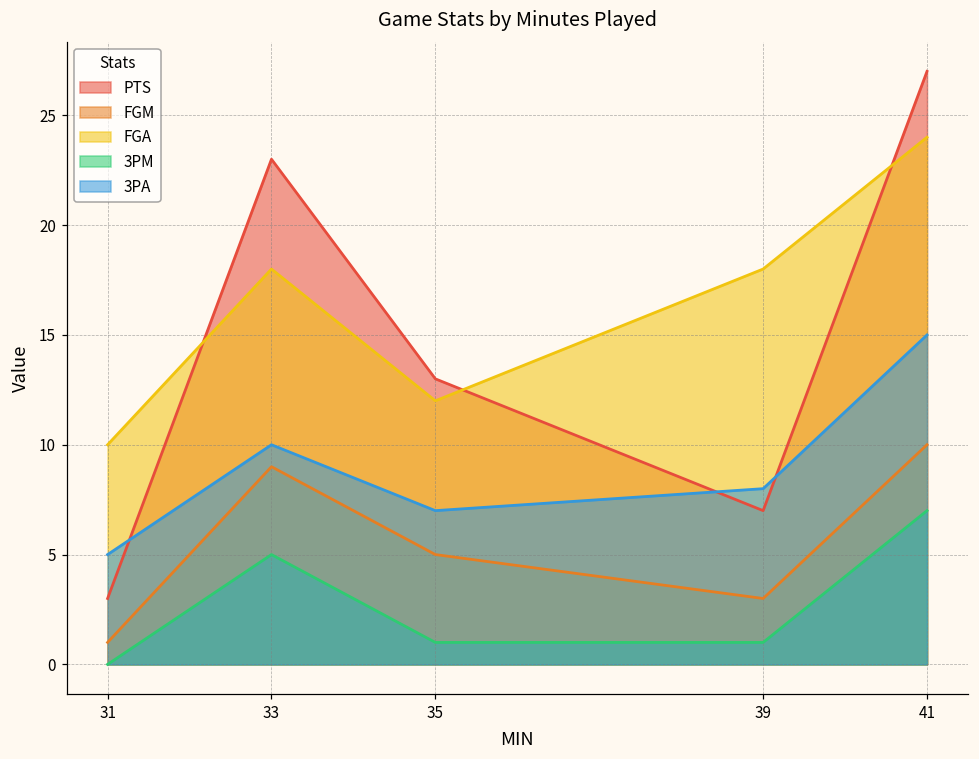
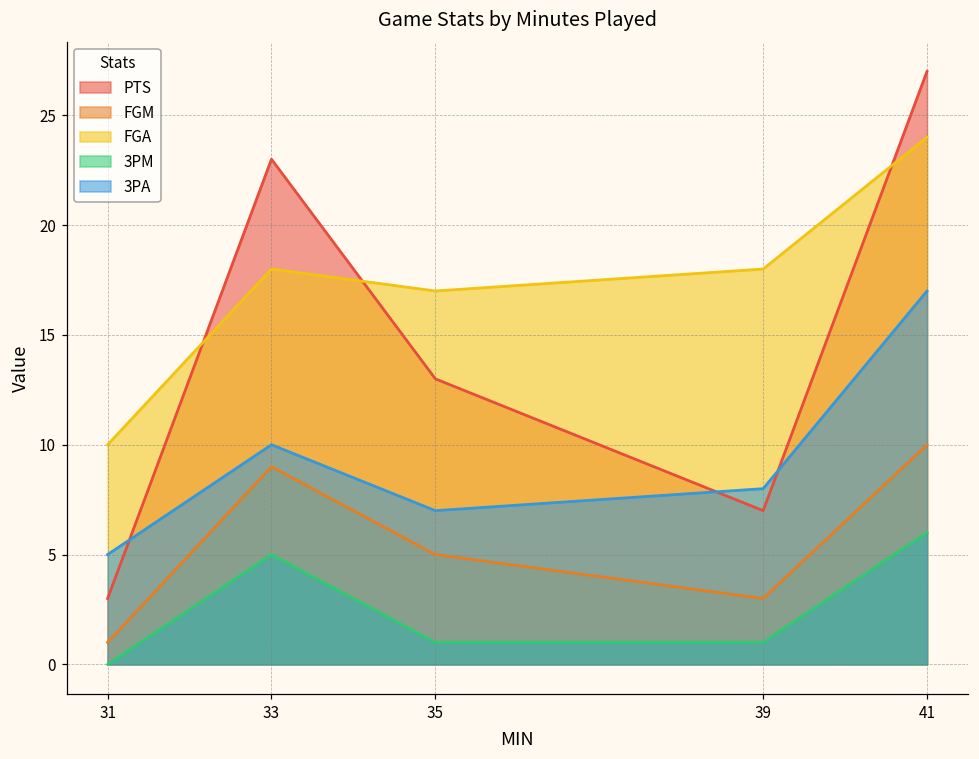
  {
    "FGA": {
      "31": 10,
      "33": 18,
-     "35": 12,
+     "35": 17,
      "39": 18,
      "41": 24
    },
    "3PM": {
      "31": 0,
      "33": 5,
      "35": 1,
      "39": 1,
-     "41": 7
+     "41": 6
    },
    "3PA": {
      "31": 5,
      "33": 10,
      "35": 7,
      "39": 8,
-     "41": 15
+     "41": 17
    }
  }
